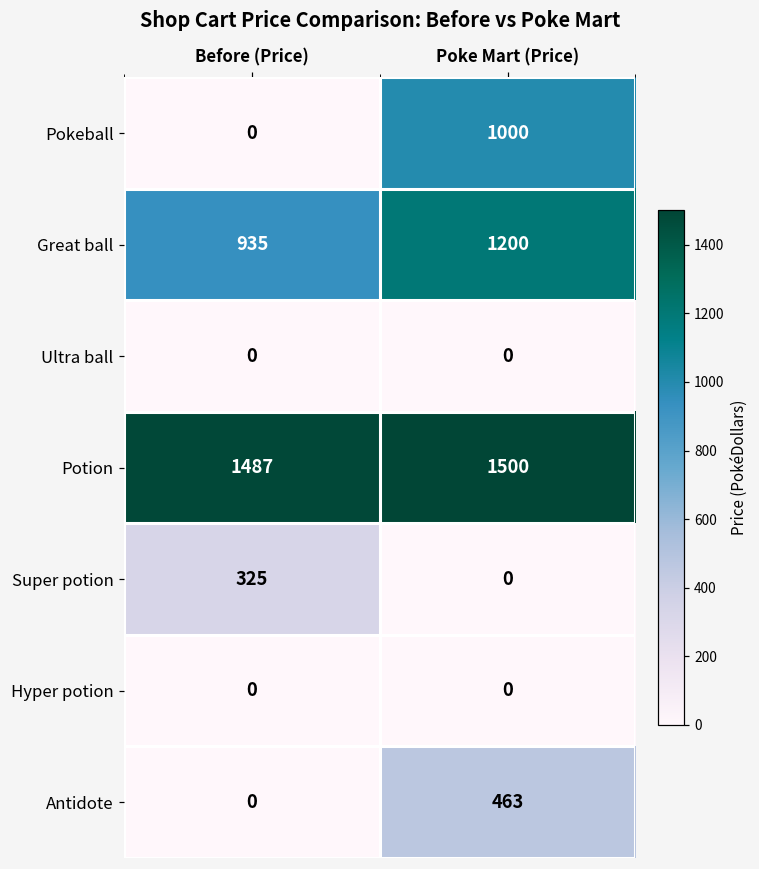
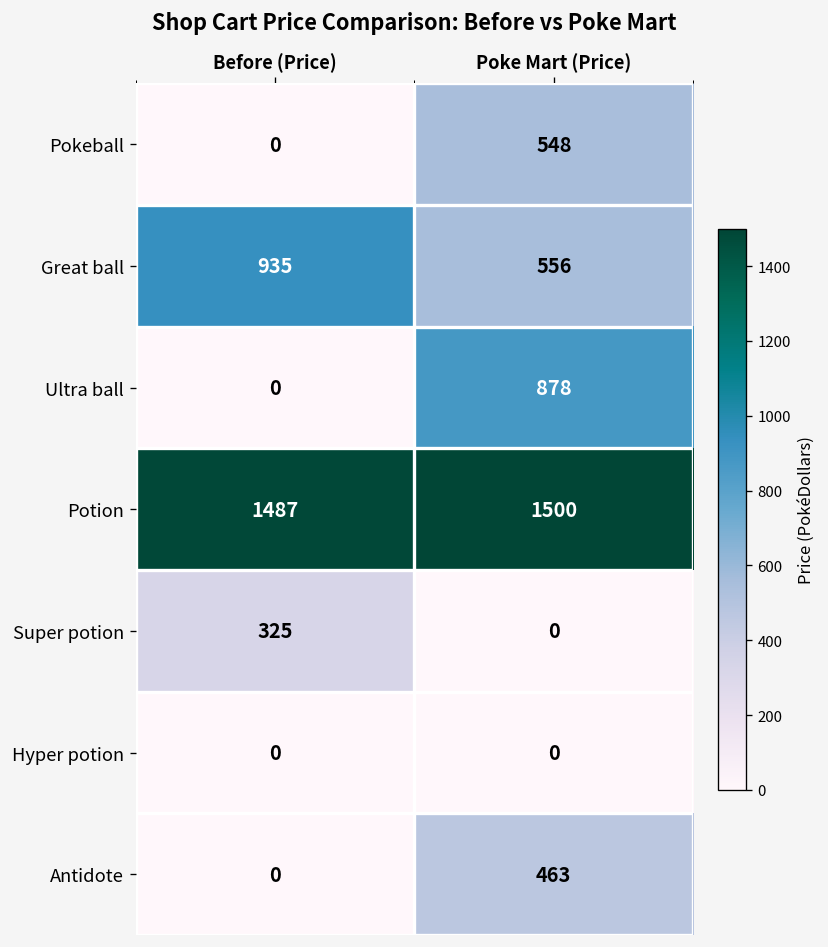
  {
    "Pokeball": {
      "Before (Price)": 0,
-     "Poke Mart (Price)": 1000
+     "Poke Mart (Price)": 548
    },
    "Great ball": {
      "Before (Price)": 935,
-     "Poke Mart (Price)": 1200
+     "Poke Mart (Price)": 556
    },
    "Ultra ball": {
      "Before (Price)": 0,
-     "Poke Mart (Price)": 0
+     "Poke Mart (Price)": 878
    },
    "Potion": {
      "Before (Price)": 1487,
      "Poke Mart (Price)": 1500
    },
    "Super potion": {
      "Before (Price)": 325,
      "Poke Mart (Price)": 0
    },
    "Hyper potion": {
      "Before (Price)": 0,
      "Poke Mart (Price)": 0
    },
    "Antidote": {
      "Before (Price)": 0,
      "Poke Mart (Price)": 463
    }
  }
